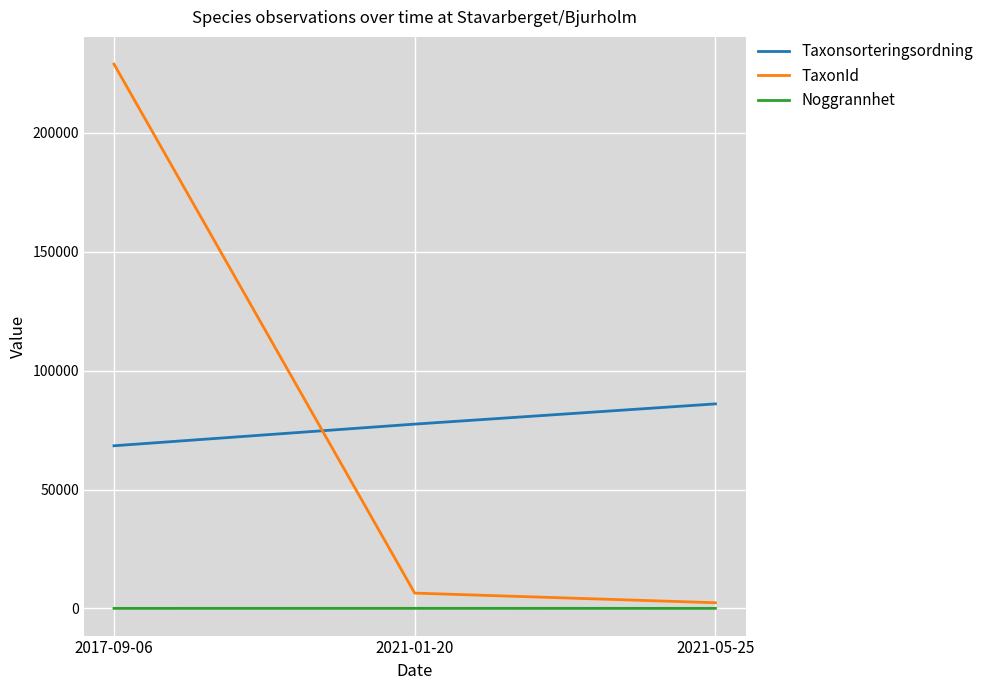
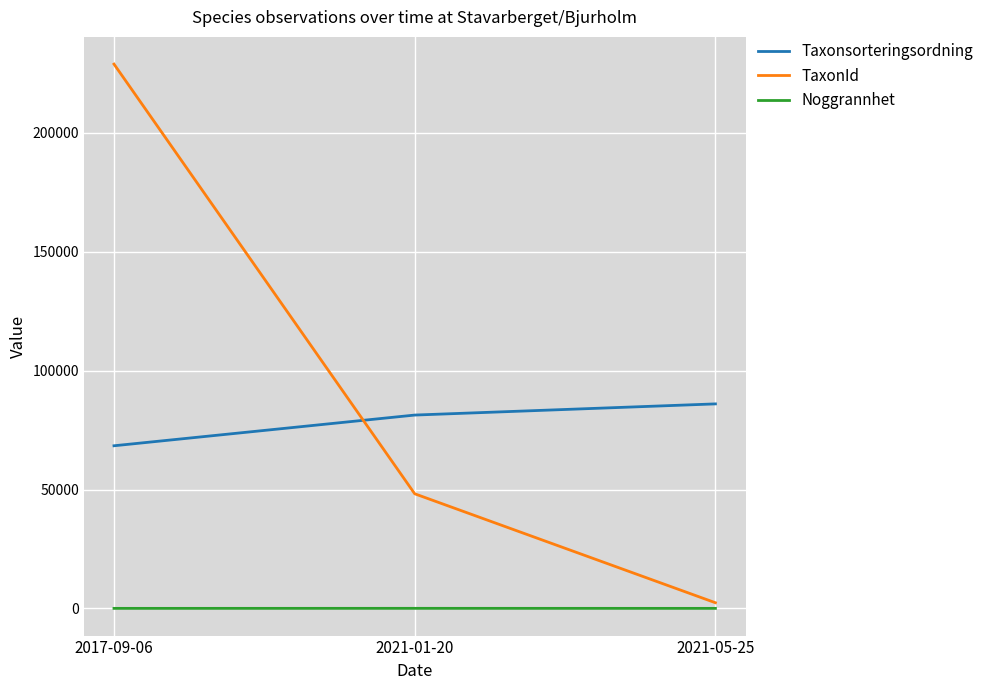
  {
    "Taxonsorteringsordning": {
      "2017-09-06": 68000,
-     "2021-01-20": 78000,
+     "2021-01-20": 81000,
      "2021-05-25": 86000
    },
    "TaxonId": {
      "2017-09-06": 229000,
-     "2021-01-20": 6000,
+     "2021-01-20": 48000,
      "2021-05-25": 2000
    },
    "Noggrannhet": {
      "2017-09-06": 0,
      "2021-01-20": 0,
      "2021-05-25": 0
    }
  }
